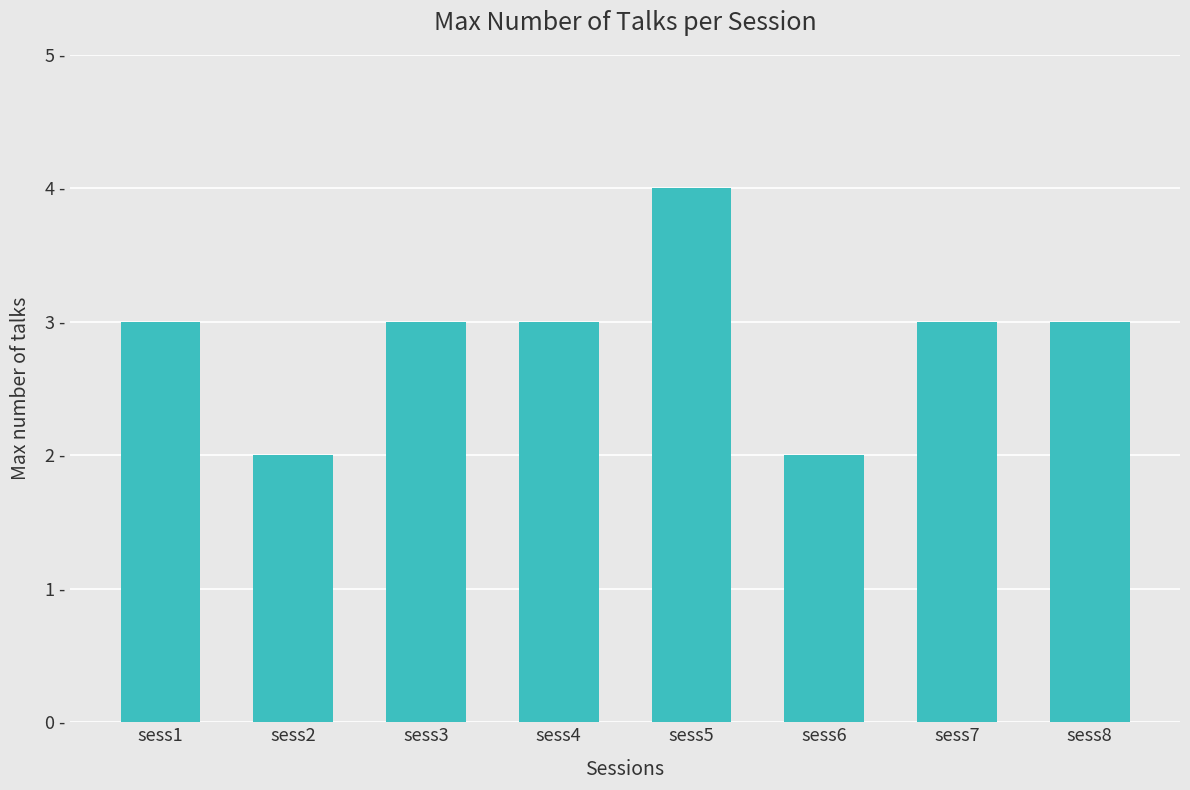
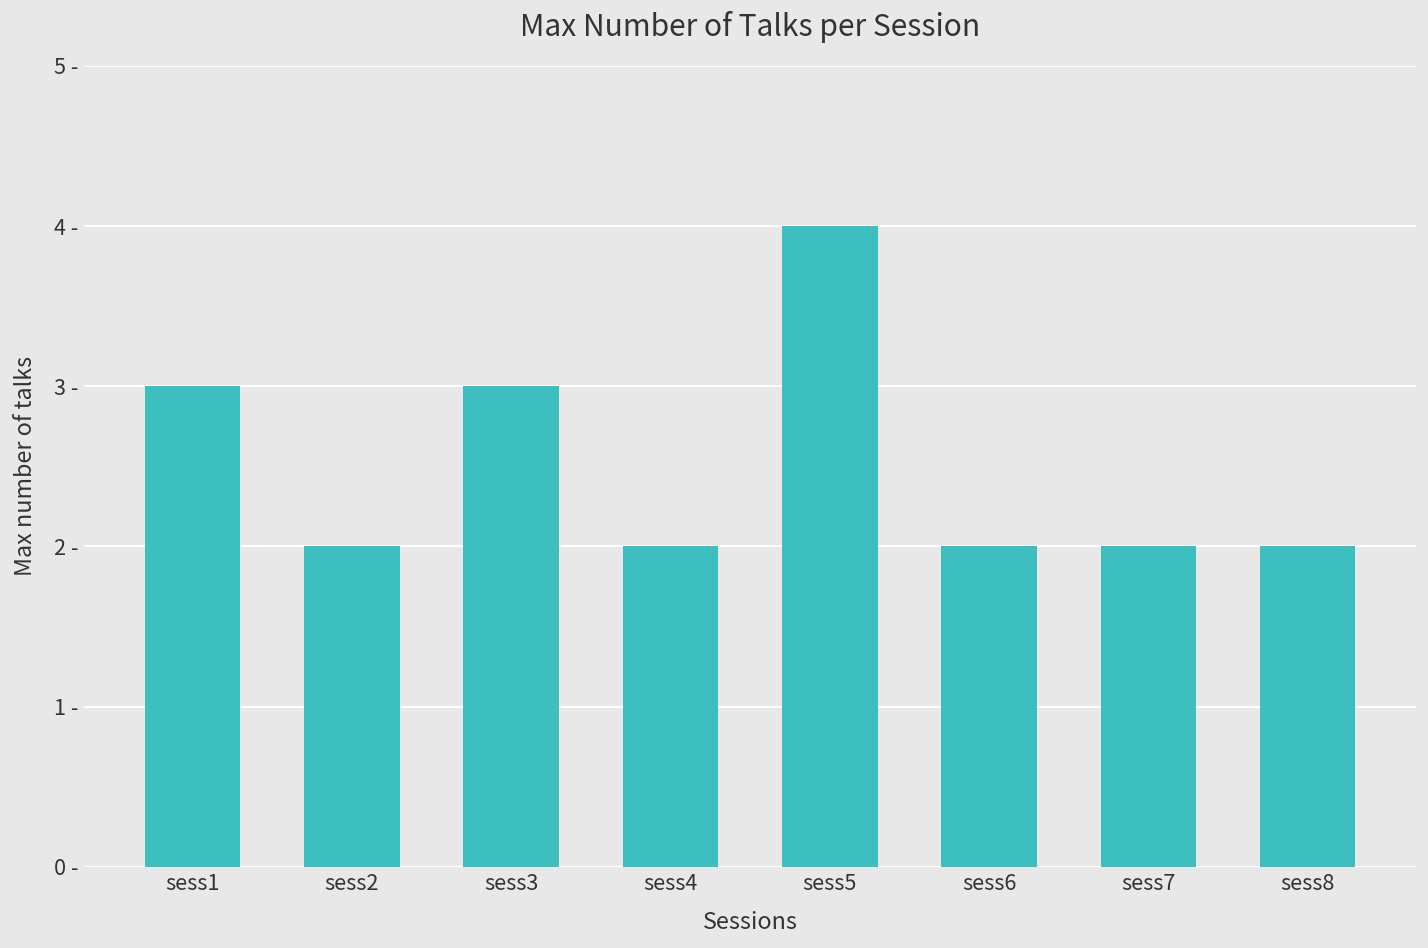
  {
    "sess1": "3 -",
    "sess2": "2 -",
    "sess3": "3 -",
-   "sess4": "3 -",
+   "sess4": "2 -",
    "sess5": "4 -",
    "sess6": "2 -",
-   "sess7": "3 -",
-   "sess8": "3 -"
+   "sess7": "2 -",
+   "sess8": "2 -"
  }
